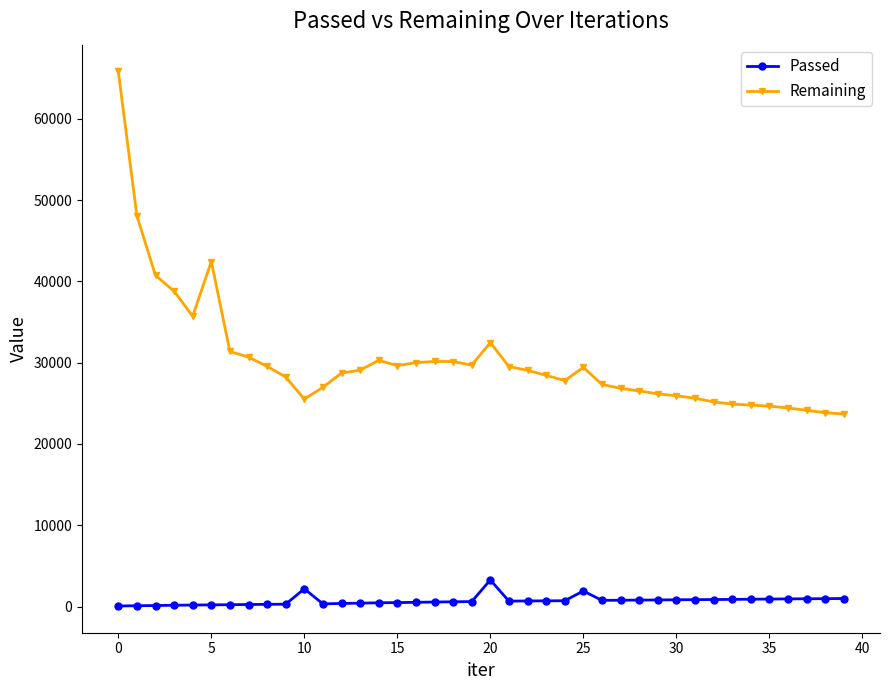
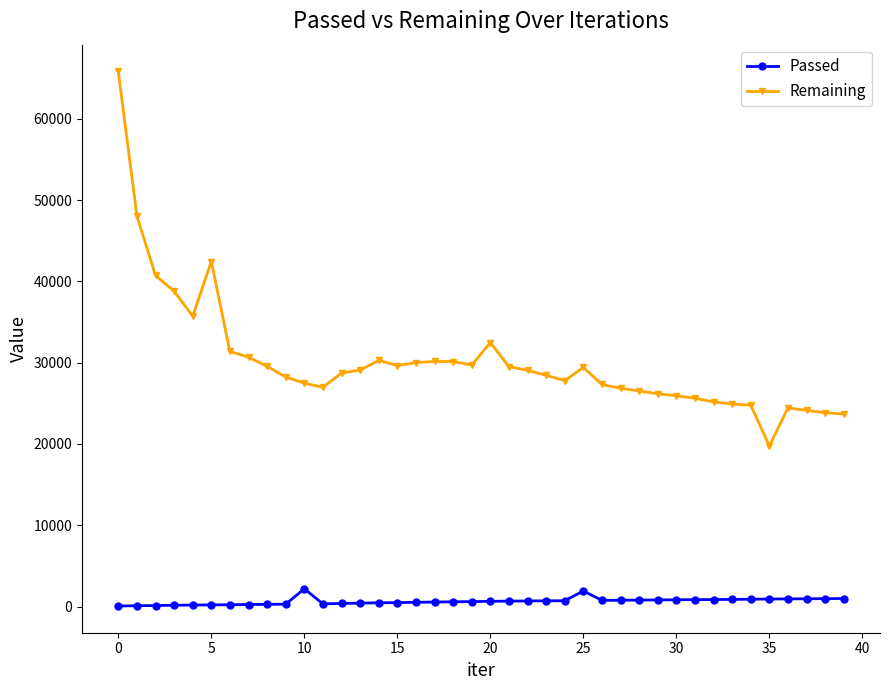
  {
    "Passed": {
      "0": 0,
      "5": 0,
      "10": 2000,
      "15": 0,
-     "20": 3000,
+     "20": 1000,
      "25": 2000,
      "30": 1000,
      "35": 1000
    },
    "Remaining": {
      "0": 66000,
      "5": 42000,
-     "10": 26000,
+     "10": 27000,
      "15": 30000,
      "20": 32000,
      "25": 29000,
      "30": 26000,
-     "35": 25000
+     "35": 20000
    }
  }
